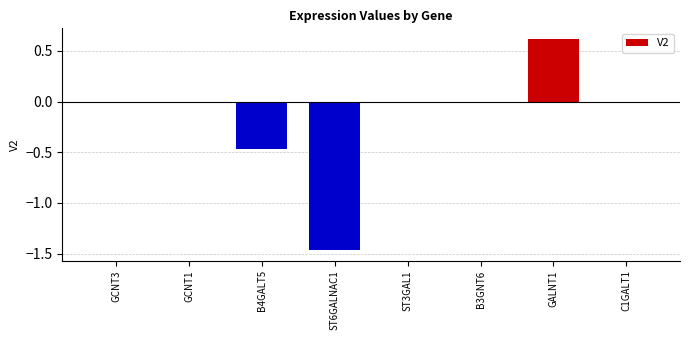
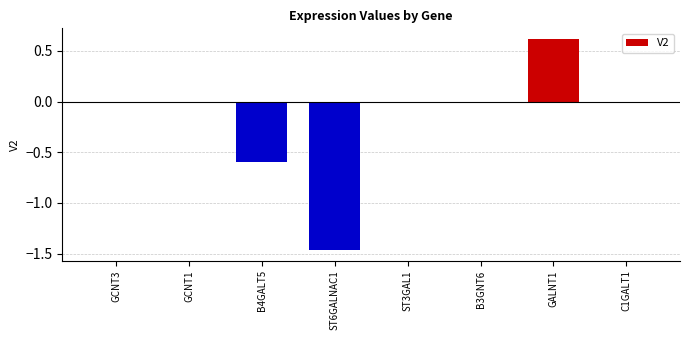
  {
    "GCNT3": 0.00,
    "GCNT1": 0.00,
-   "B4GALT5": -0.47,
+   "B4GALT5": -0.60,
    "ST6GALNAC1": -1.46,
    "ST3GAL1": 0.00,
    "B3GNT6": 0.00,
    "GALNT1": 0.62,
    "C1GALT1": 0.00
  }
